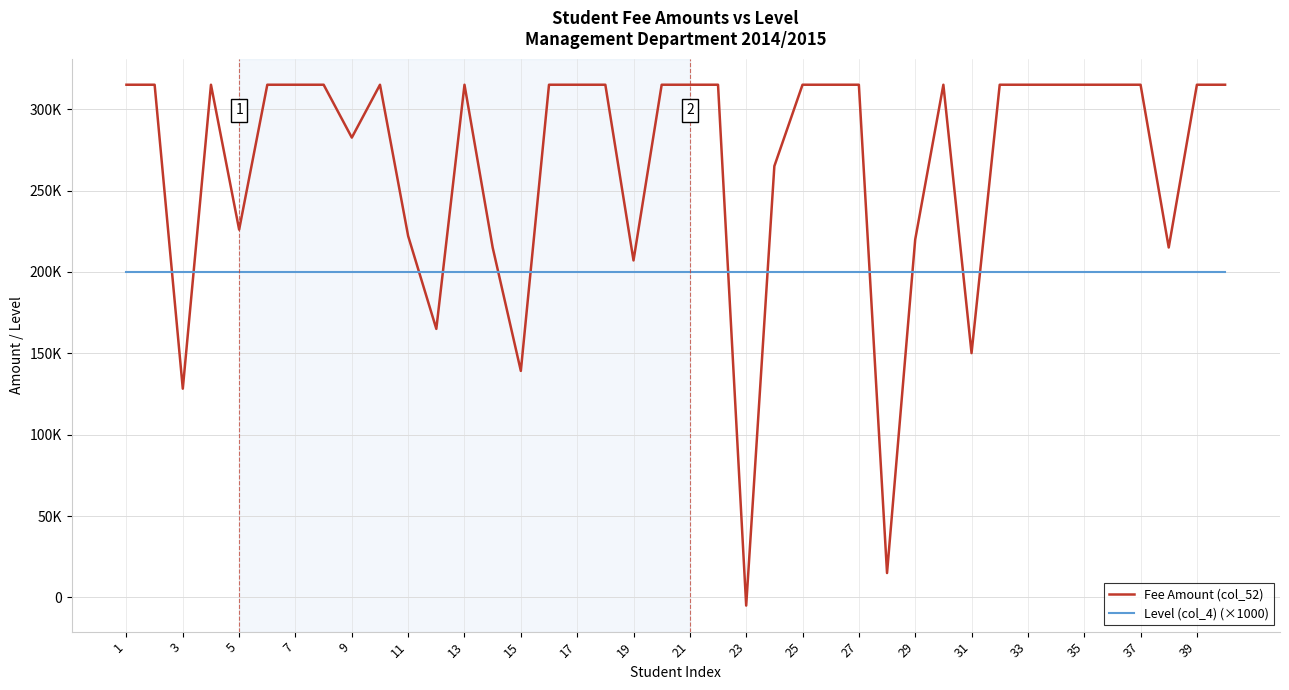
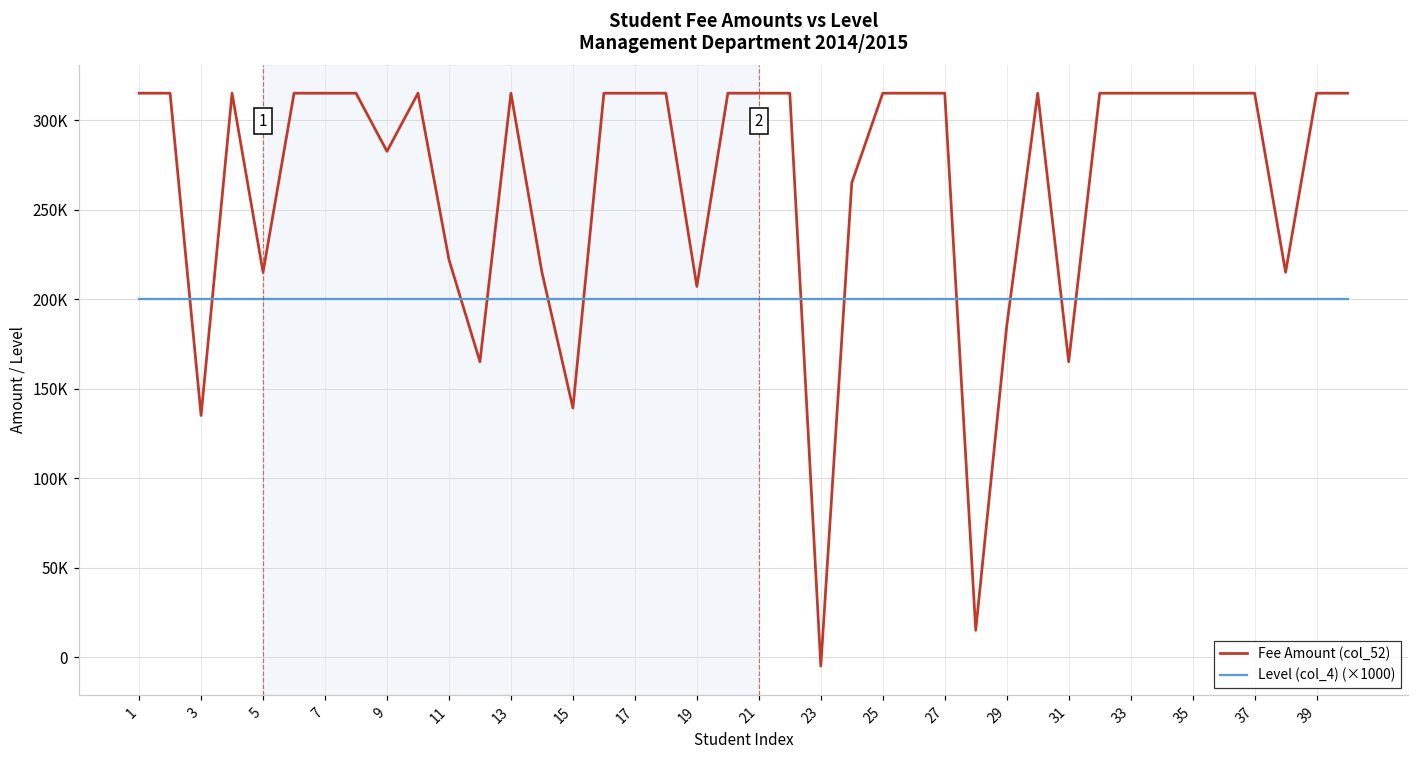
  {
    "Fee Amount (col_52)": {
      "1": 315000,
-     "3": 128000,
-     "5": 226000,
+     "3": 135000,
+     "5": 215000,
      "7": 315000,
      "9": 283000,
      "11": 222000,
      "13": 315000,
      "15": 139000,
      "17": 315000,
      "19": 207000,
      "23": -5000,
      "25": 315000,
      "27": 315000,
-     "29": 220000,
-     "31": 150000,
+     "29": 185000,
+     "31": 165000,
      "33": 315000,
      "35": 315000,
      "37": 315000,
      "39": 315000
    },
    "Level (col_4) (×1000)": {
      "1": 200000,
      "3": 200000,
      "5": 200000,
      "7": 200000,
      "9": 200000,
      "11": 200000,
      "13": 200000,
      "15": 200000,
      "17": 200000,
      "19": 200000,
      "21": 200000,
      "23": 200000,
      "25": 200000,
      "27": 200000,
      "29": 200000,
      "31": 200000,
      "33": 200000,
      "35": 200000,
      "37": 200000,
      "39": 200000
    }
  }
